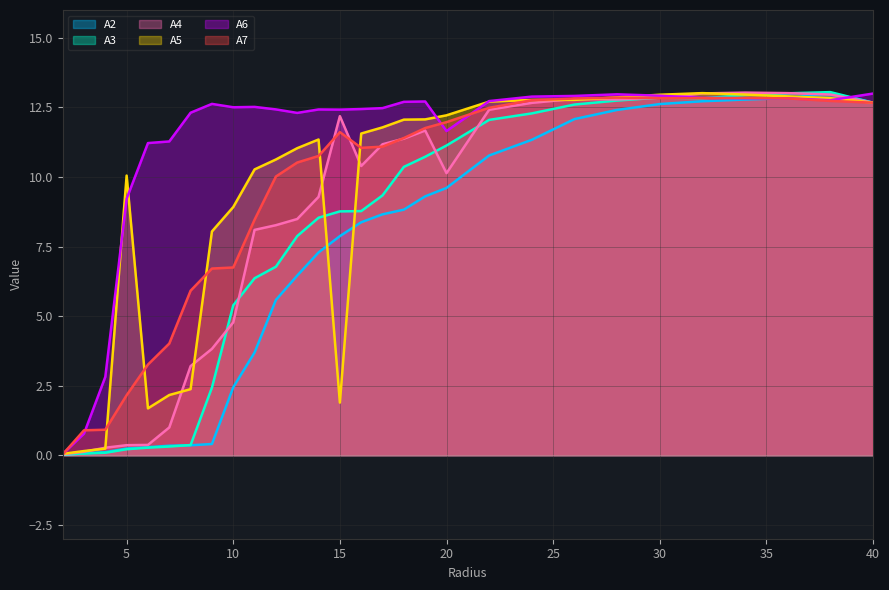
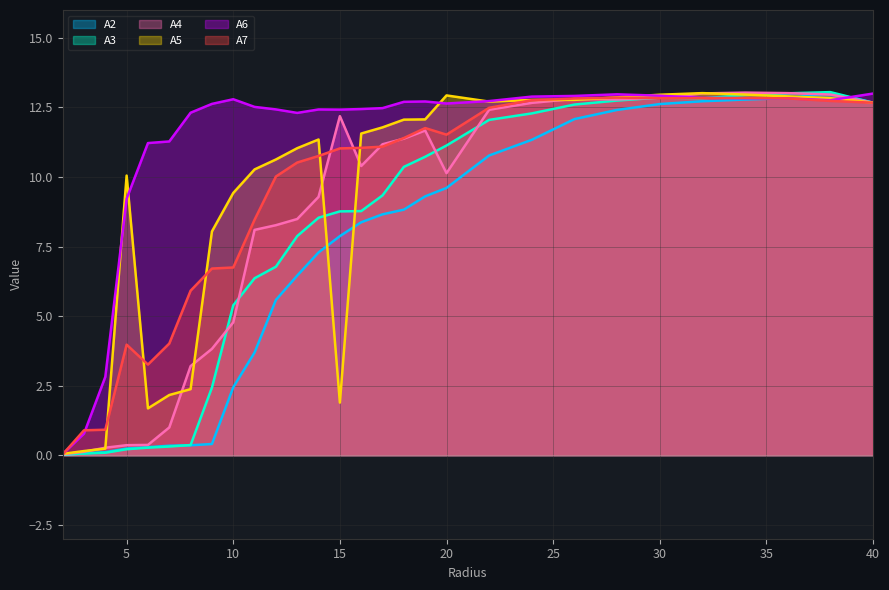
  {
    "A4": {
      "5": 0.4,
      "10": 4.8,
      "15": 12.2,
      "20": 10.1
    },
    "A5": {
      "5": 10.1,
-     "10": 8.9,
+     "10": 9.4,
      "15": 1.9,
-     "20": 12.2
+     "20": 12.9
    },
    "A6": {
      "5": 9.2,
-     "10": 12.5,
+     "10": 12.8,
      "15": 12.4,
-     "20": 11.7,
+     "20": 12.6,
      "40": 13.0
    },
    "A7": {
-     "5": 2.2,
+     "5": 4.0,
      "10": 6.7,
-     "15": 11.6,
-     "20": 12.0
+     "15": 11.0,
+     "20": 11.5
    }
  }
